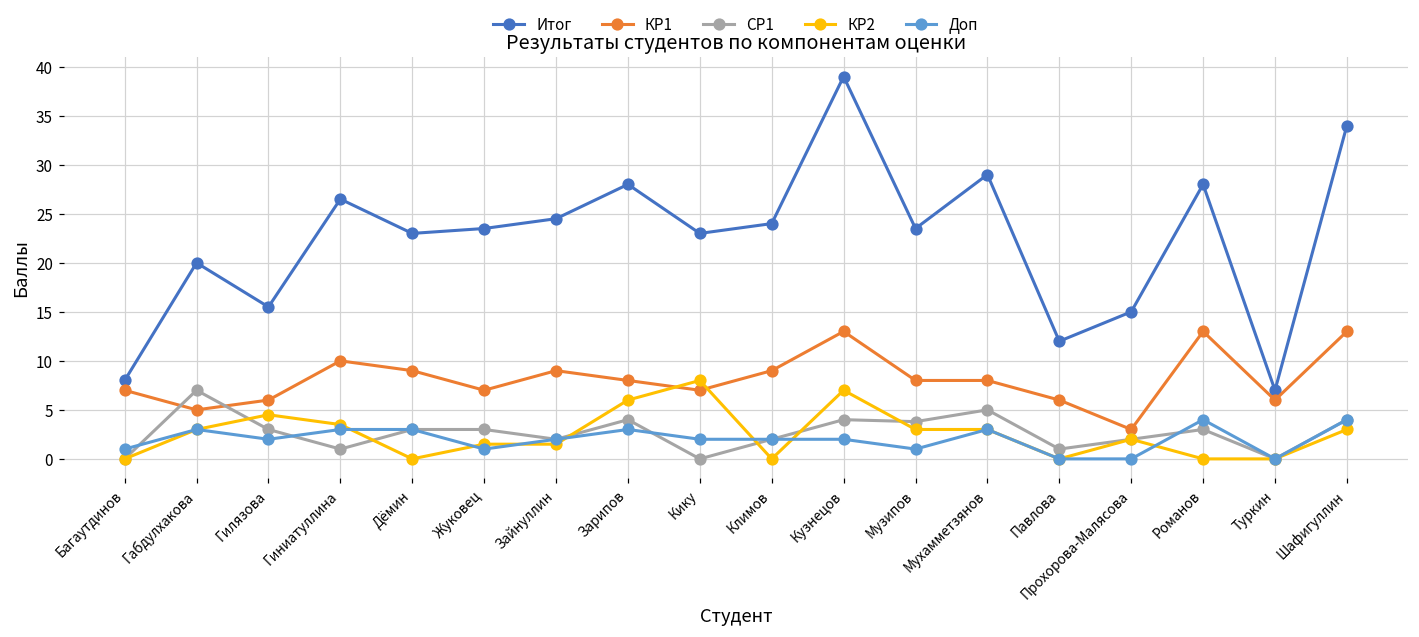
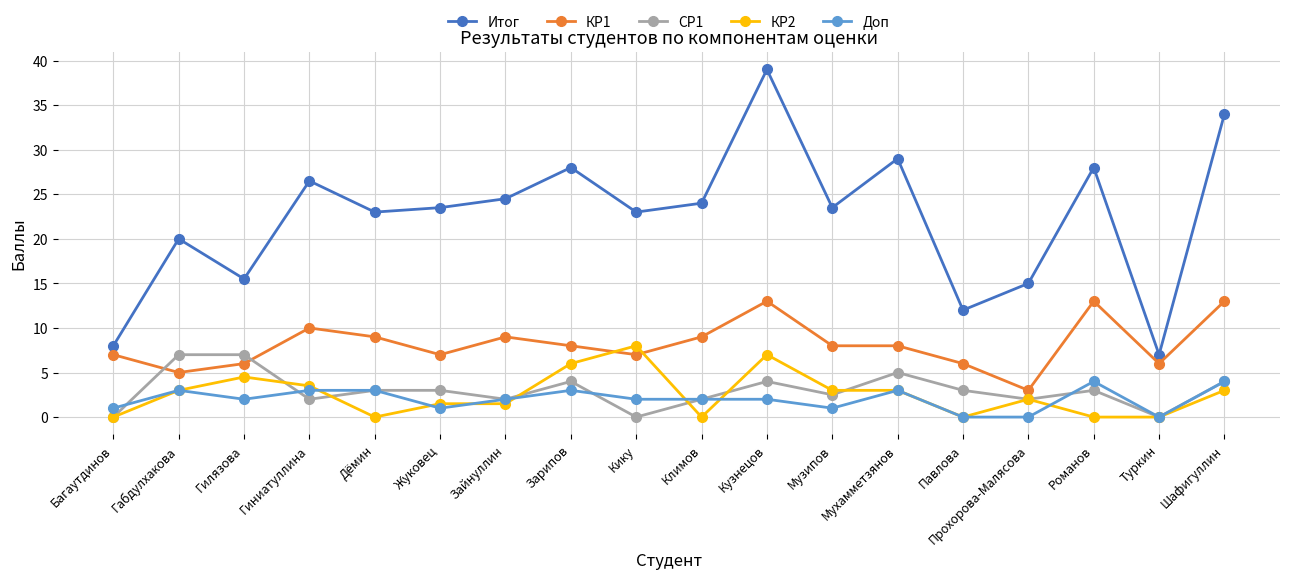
  {
    "КР1": {
      "Багаутдинов": 7,
      "Габдулхакова": 5,
      "Гилязова": 6,
      "Гиниатуллина": 10,
      "Дёмин": 9,
      "Жуковец": 7,
      "Зайнуллин": 9,
      "Зарипов": 8,
      "Кику": 7,
      "Климов": 9,
      "Кузнецов": 13,
      "Музипов": 8,
      "Мухамметзянов": 8,
      "Павлова": 6,
      "Прохорова-Малясова": 3,
      "Романов": 13,
      "Туркин": 6,
      "Шафигуллин": 13
    },
    "СР1": {
      "Габдулхакова": 7,
-     "Гилязова": 3,
-     "Гиниатуллина": 1,
+     "Гилязова": 7,
+     "Гиниатуллина": 2,
      "Жуковец": 3,
      "Зарипов": 4,
      "Кику": 0,
      "Кузнецов": 4,
-     "Музипов": 4,
+     "Музипов": 3,
      "Мухамметзянов": 5,
-     "Павлова": 1,
+     "Павлова": 3,
      "Романов": 3
    },
    "КР2": {
      "Гилязова": 5,
      "Гиниатуллина": 4,
      "Дёмин": 0,
      "Жуковец": 2,
      "Зайнуллин": 2,
      "Зарипов": 6,
      "Кику": 8,
      "Климов": 0,
      "Кузнецов": 7,
      "Музипов": 3,
      "Романов": 0,
      "Шафигуллин": 3
    }
  }
